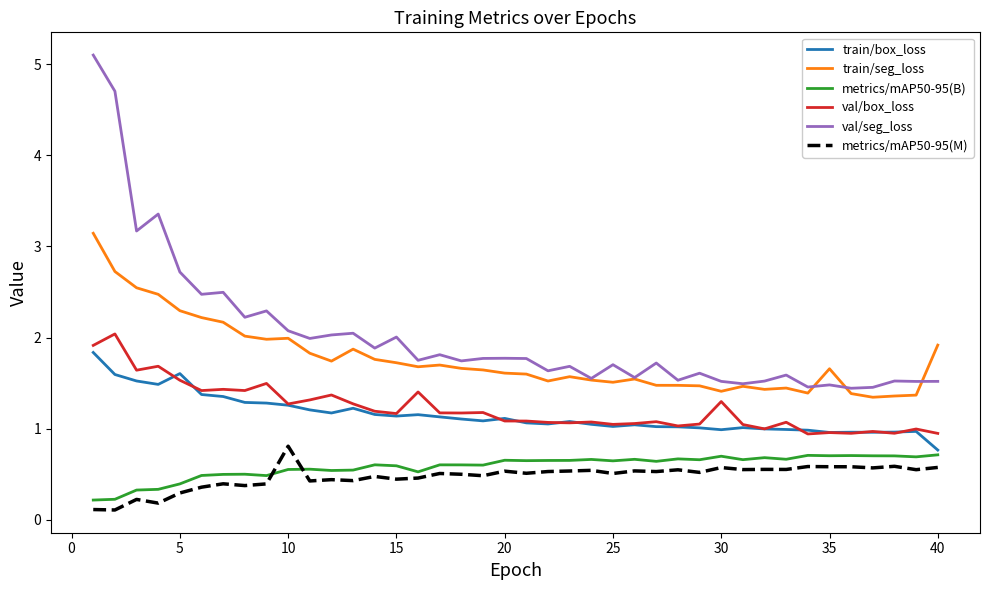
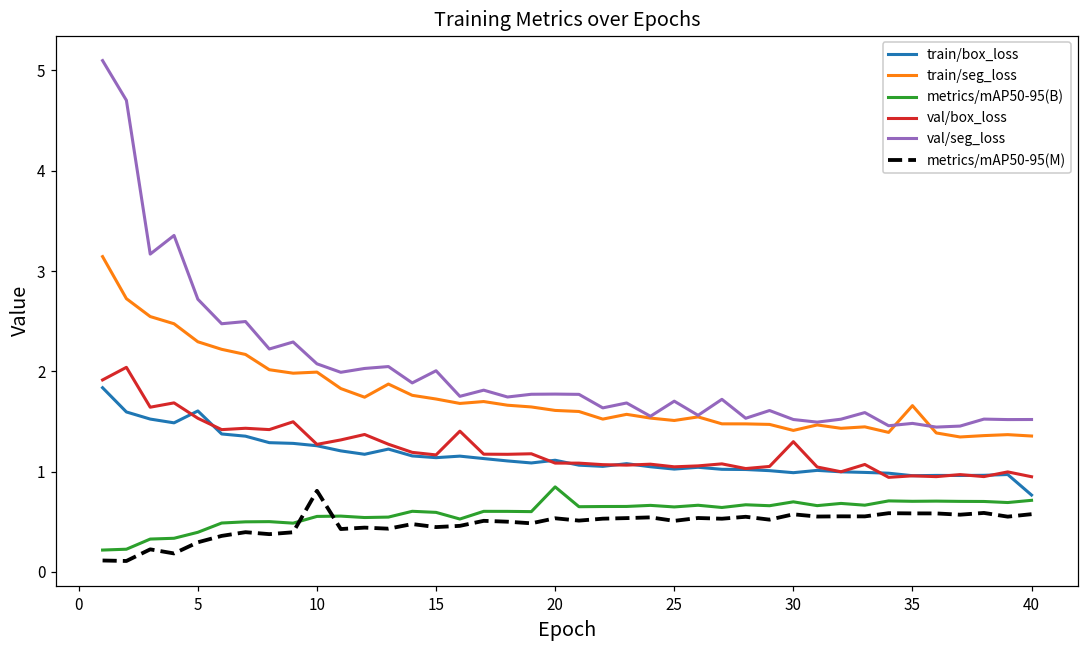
  {
    "train/box_loss": {
      "5": 1.6,
      "20": 1.1,
      "30": 1.0,
      "40": 0.8
    },
    "train/seg_loss": {
      "5": 2.3,
      "10": 2.0,
      "15": 1.7,
      "20": 1.6,
      "25": 1.5,
      "30": 1.4,
      "35": 1.7,
-     "40": 1.9
+     "40": 1.4
    },
    "metrics/mAP50-95(B)": {
      "5": 0.4,
      "10": 0.6,
      "15": 0.6,
-     "20": 0.7,
+     "20": 0.8,
      "25": 0.6,
      "30": 0.7,
      "35": 0.7,
      "40": 0.7
    },
    "val/box_loss": {
      "5": 1.5,
      "20": 1.1,
      "30": 1.3,
      "40": 0.9
    },
    "val/seg_loss": {
      "5": 2.7,
      "10": 2.1,
      "15": 2.0,
      "20": 1.8,
      "25": 1.7,
      "30": 1.5,
      "35": 1.5,
      "40": 1.5
    },
    "metrics/mAP50-95(M)": {
      "5": 0.3,
      "10": 0.8,
      "15": 0.4,
      "20": 0.5,
      "25": 0.5,
      "30": 0.6,
      "35": 0.6,
      "40": 0.6
    }
  }
